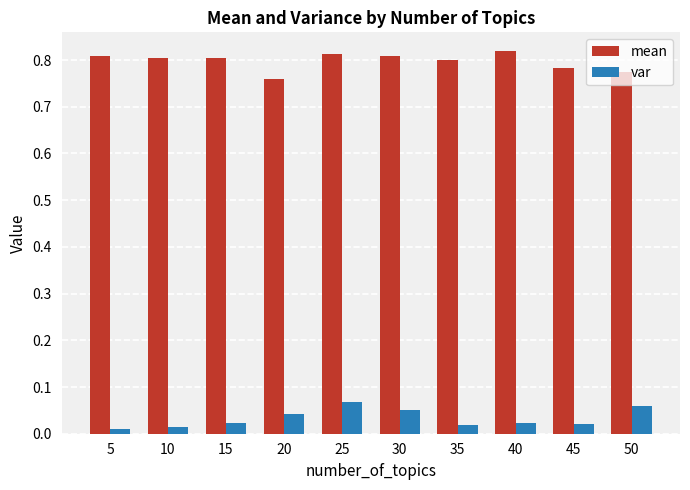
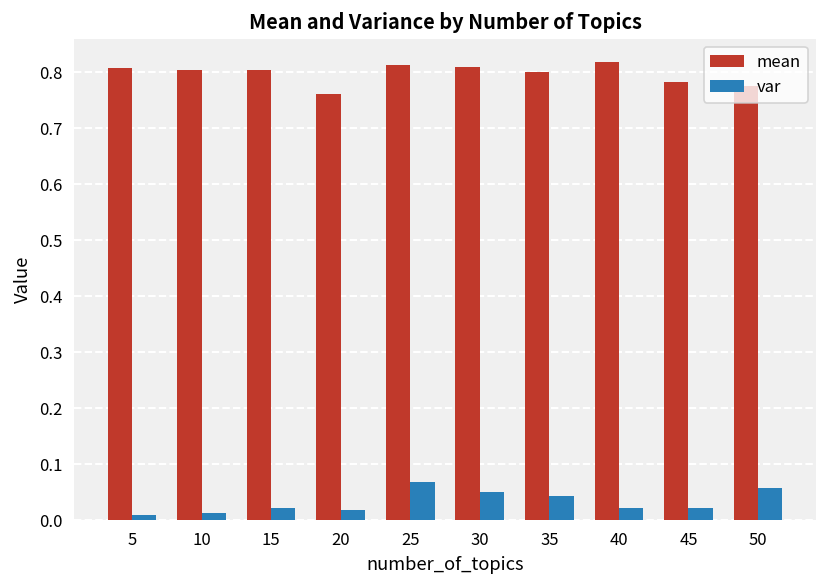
  {
    "mean": {
      "5": 0.81,
      "10": 0.80,
      "15": 0.80,
      "20": 0.76,
      "25": 0.81,
      "30": 0.81,
      "35": 0.80,
      "40": 0.82,
      "45": 0.78
    },
    "var": {
      "5": 0.01,
      "10": 0.01,
      "15": 0.02,
-     "20": 0.04,
+     "20": 0.02,
      "25": 0.07,
      "30": 0.05,
-     "35": 0.02,
+     "35": 0.04,
      "40": 0.02,
      "45": 0.02,
      "50": 0.06
    }
  }
